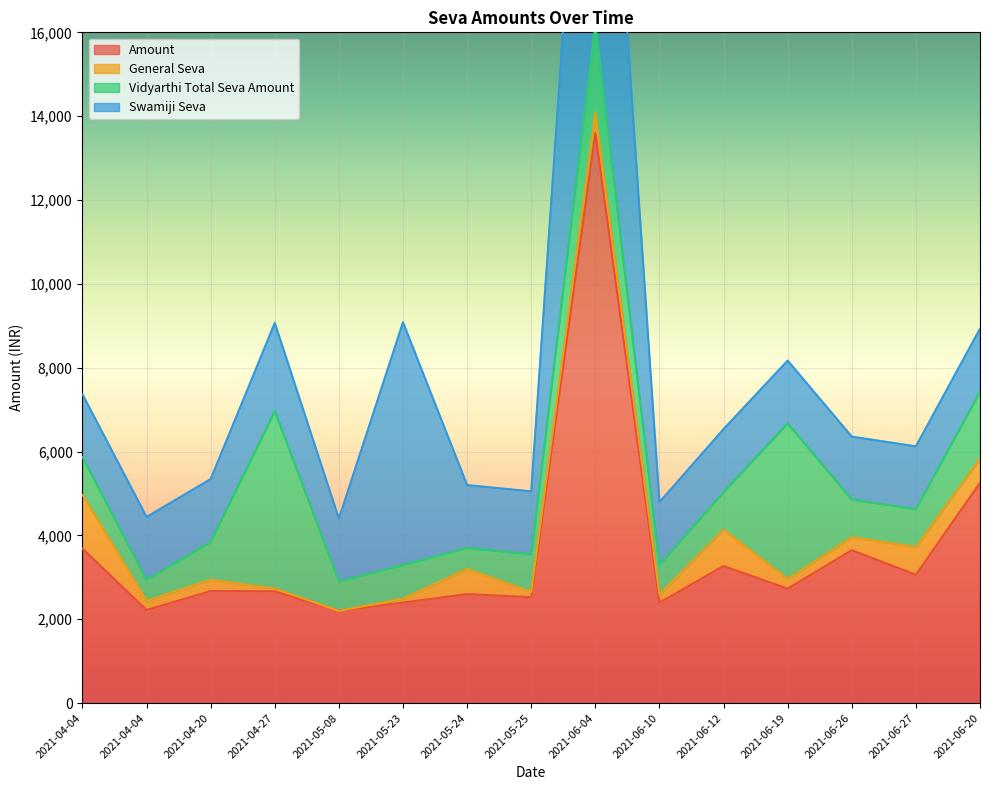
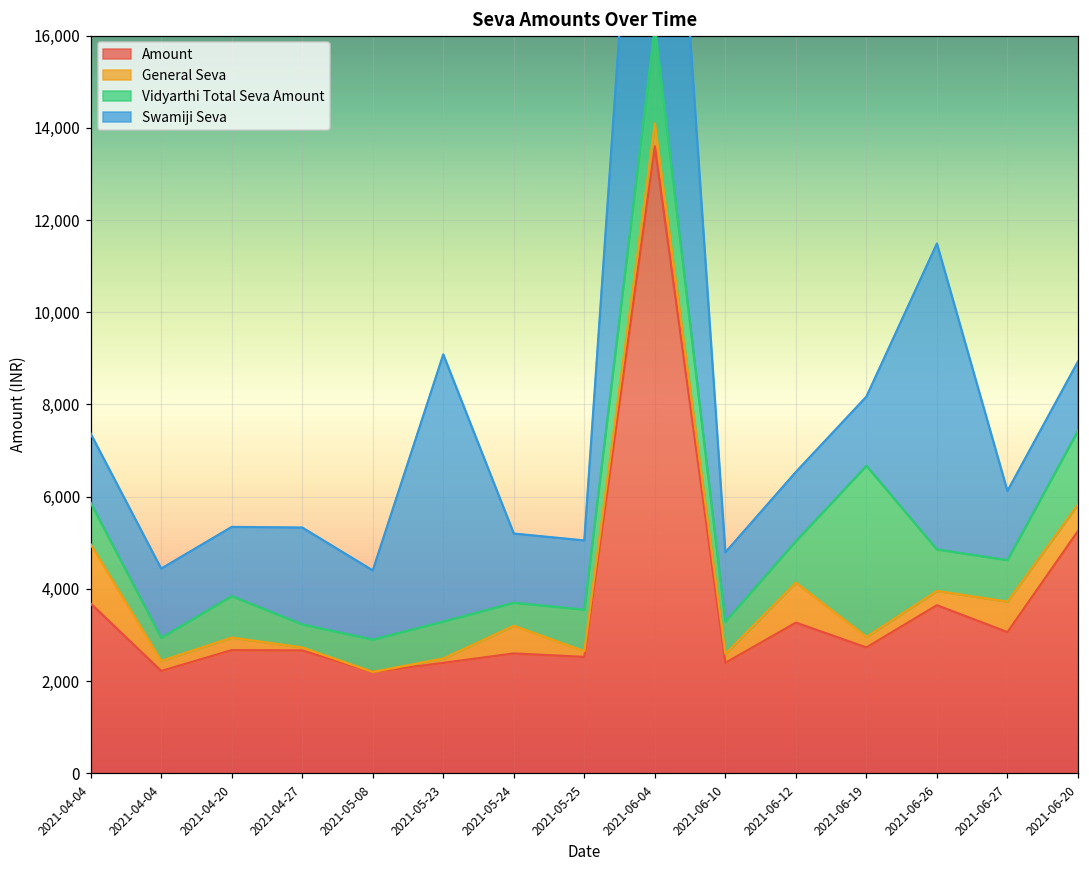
  {
    "Amount": {
      "2021-04-20": "2,700",
      "2021-04-27": "2,700",
      "2021-05-23": "2,400",
      "2021-05-24": "2,600",
      "2021-05-25": "2,500",
      "2021-06-04": "13,600",
      "2021-06-10": "2,400",
      "2021-06-12": "3,300",
      "2021-06-19": "2,700",
      "2021-06-26": "3,600",
      "2021-06-27": "3,100",
      "2021-06-20": "5,300"
    },
    "General Seva": {
      "2021-04-20": "300",
      "2021-04-27": "100",
      "2021-05-23": "100",
      "2021-05-24": "600",
      "2021-05-25": "100",
      "2021-06-04": "500",
      "2021-06-10": "200",
      "2021-06-12": "900",
      "2021-06-19": "200",
      "2021-06-26": "300",
      "2021-06-27": "700",
      "2021-06-20": "600"
    },
    "Vidyarthi Total Seva Amount": {
      "2021-04-20": "900",
-     "2021-04-27": "4,200",
+     "2021-04-27": "500",
      "2021-05-08": "700",
      "2021-05-23": "800",
      "2021-05-24": "500",
      "2021-05-25": "900",
      "2021-06-10": "700",
      "2021-06-12": "900",
      "2021-06-19": "3,700",
      "2021-06-26": "900",
      "2021-06-27": "900",
      "2021-06-20": "1,600"
    },
    "Swamiji Seva": {
      "2021-04-20": "1,500",
      "2021-04-27": "2,100",
      "2021-05-08": "1,500",
      "2021-05-23": "5,800",
      "2021-05-24": "1,500",
      "2021-05-25": "1,500",
      "2021-06-10": "1,500",
      "2021-06-12": "1,500",
      "2021-06-19": "1,500",
-     "2021-06-26": "1,500",
+     "2021-06-26": "6,600",
      "2021-06-27": "1,500",
      "2021-06-20": "1,500"
    }
  }
